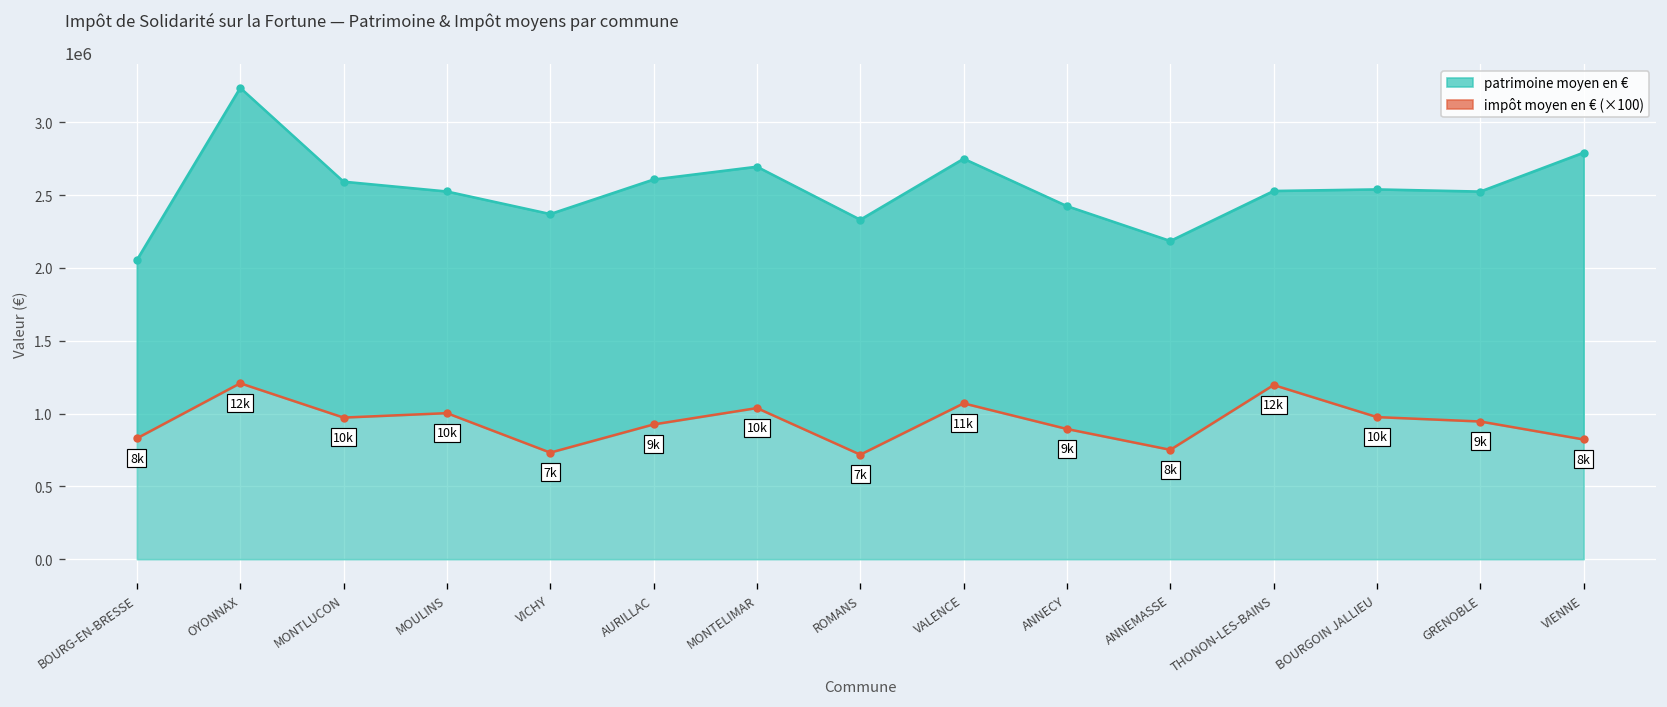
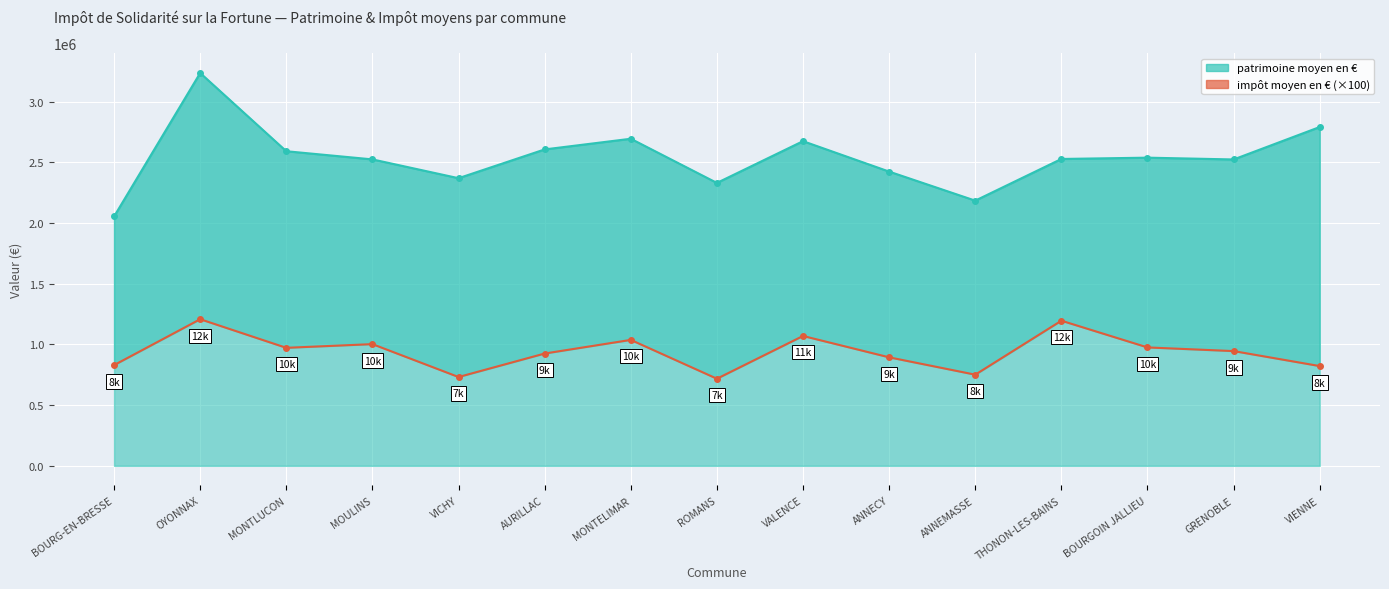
  {
    "patrimoine moyen en €": {
      "BOURG-EN-BRESSE": 2050000,
      "OYONNAX": 3240000,
      "MONTLUCON": 2590000,
      "MOULINS": 2520000,
      "VICHY": 2370000,
      "AURILLAC": 2610000,
      "MONTELIMAR": 2690000,
      "ROMANS": 2330000,
-     "VALENCE": 2750000,
+     "VALENCE": 2670000,
      "ANNECY": 2420000,
      "ANNEMASSE": 2180000,
      "THONON-LES-BAINS": 2530000,
      "BOURGOIN JALLIEU": 2540000,
      "GRENOBLE": 2520000,
      "VIENNE": 2790000
    }
  }
